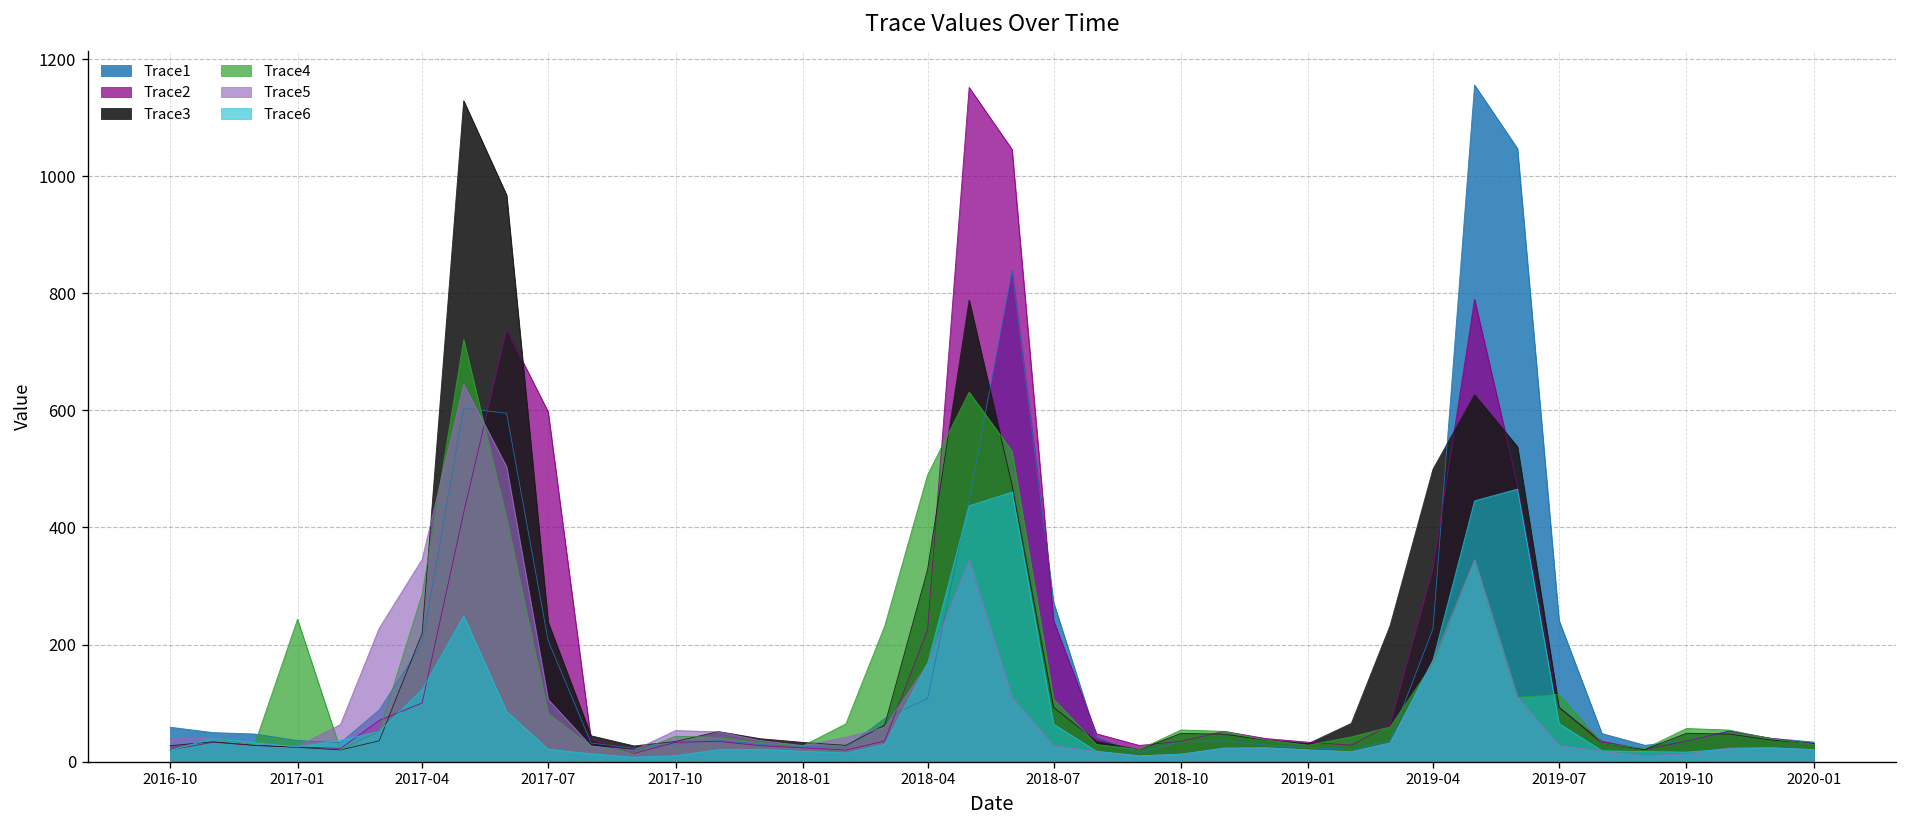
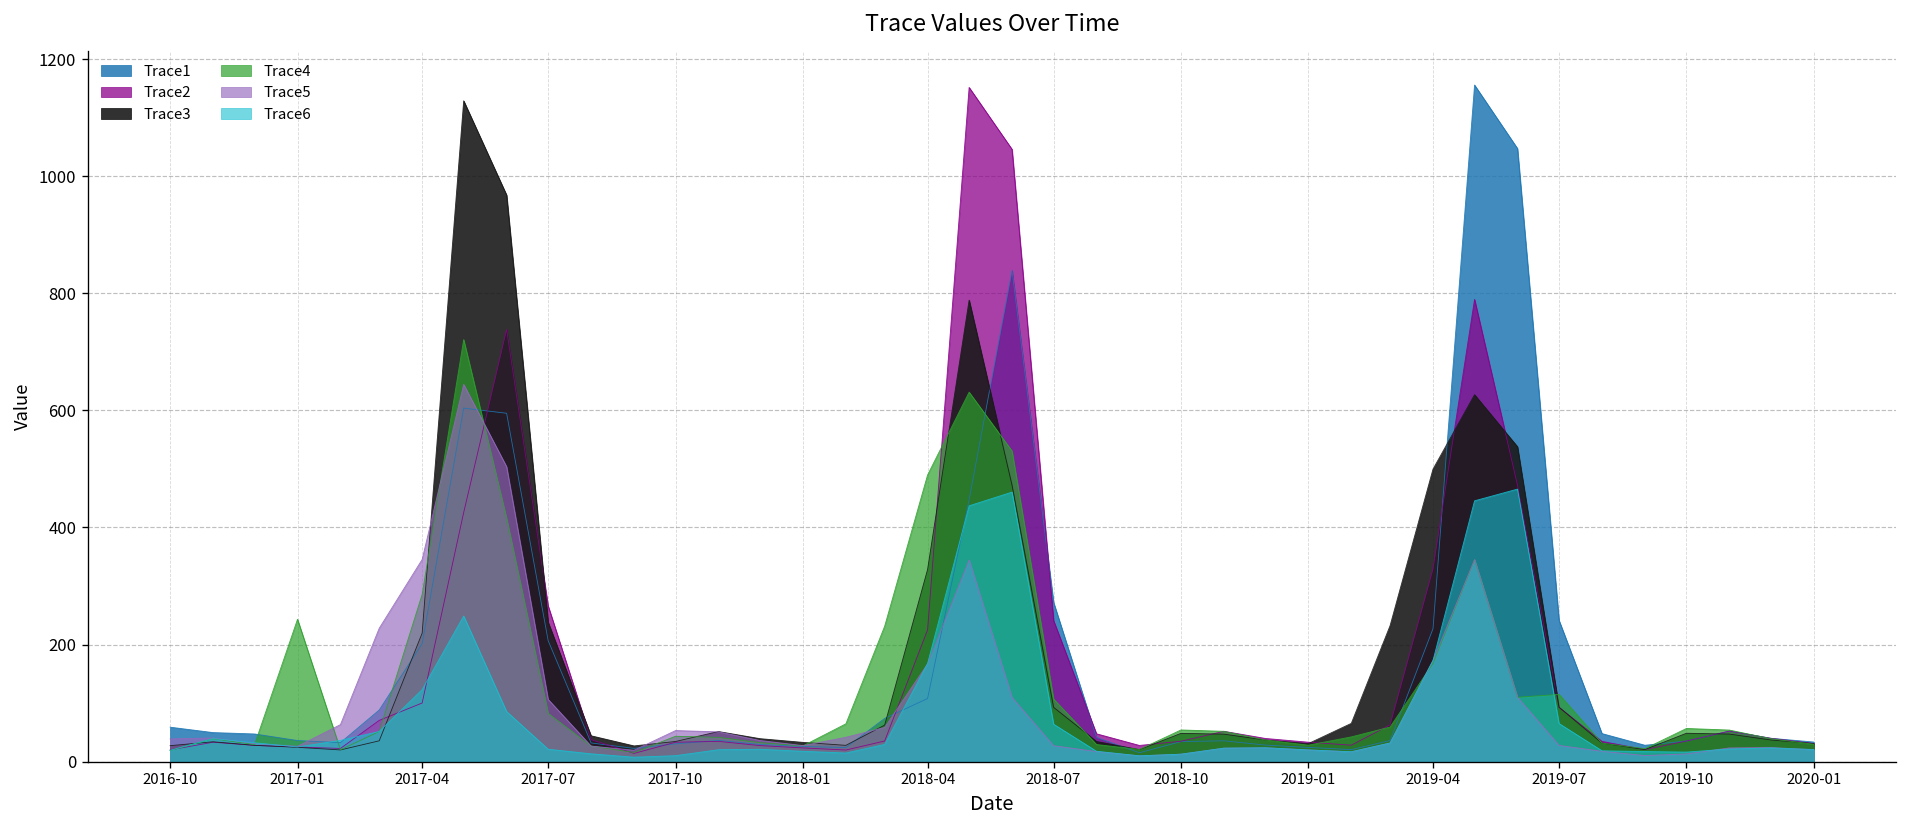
  {
    "Trace1": {
      "2016-10": 60,
      "2017-01": 40,
      "2017-04": 200,
      "2017-07": 210,
      "2018-04": 110,
      "2018-07": 270,
      "2019-04": 230,
      "2019-07": 240
    },
    "Trace2": {
      "2017-04": 100,
-     "2017-07": 600,
+     "2017-07": 270,
      "2018-04": 230,
      "2018-07": 240,
      "2019-04": 330
    },
    "Trace3": {
      "2016-10": 30,
      "2017-04": 220,
      "2017-07": 240,
      "2018-01": 30,
      "2018-04": 330,
      "2018-07": 90,
      "2018-10": 50,
      "2019-04": 500,
      "2019-10": 50
    },
    "Trace4": {
      "2017-01": 240,
      "2017-04": 290,
      "2017-07": 80,
      "2017-10": 40,
      "2018-04": 490,
      "2018-07": 110,
      "2018-10": 50,
      "2019-07": 110,
      "2019-10": 60
    },
    "Trace5": {
      "2016-10": 40,
      "2017-04": 350,
      "2017-07": 110,
      "2017-10": 50,
      "2018-07": 30,
      "2019-07": 30
    },
    "Trace6": {
      "2017-04": 120,
      "2017-07": 20,
      "2017-10": 10,
      "2018-01": 20,
      "2018-07": 60,
      "2019-07": 70
    }
  }
